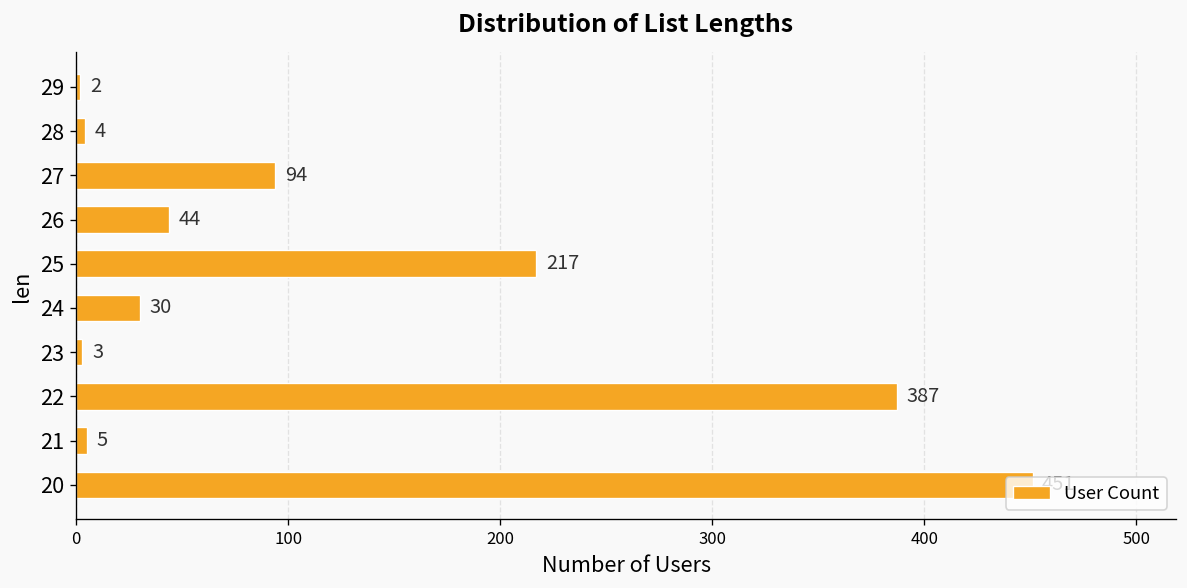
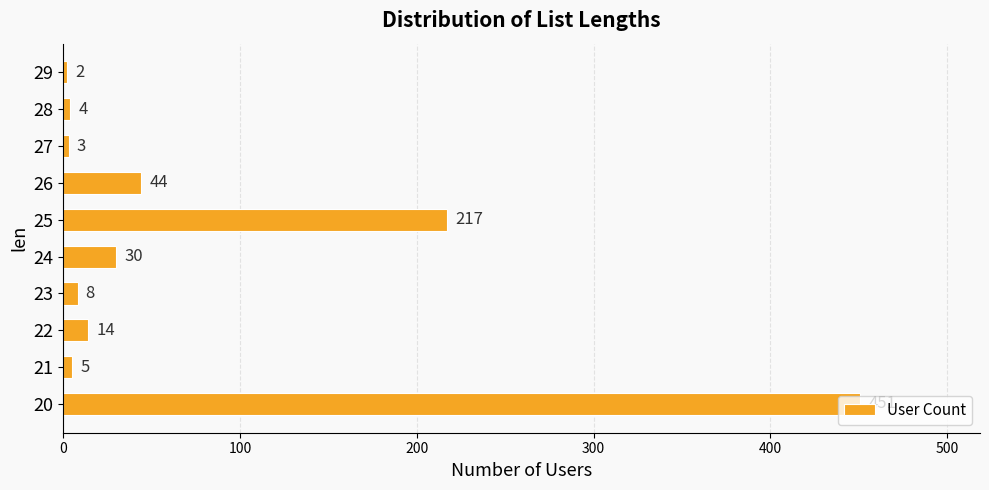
  {
    "29": 2,
    "28": 4,
-   "27": 94,
+   "27": 3,
    "26": 44,
    "25": 217,
    "24": 30,
-   "23": 3,
-   "22": 387,
+   "23": 8,
+   "22": 14,
    "21": 5
  }
